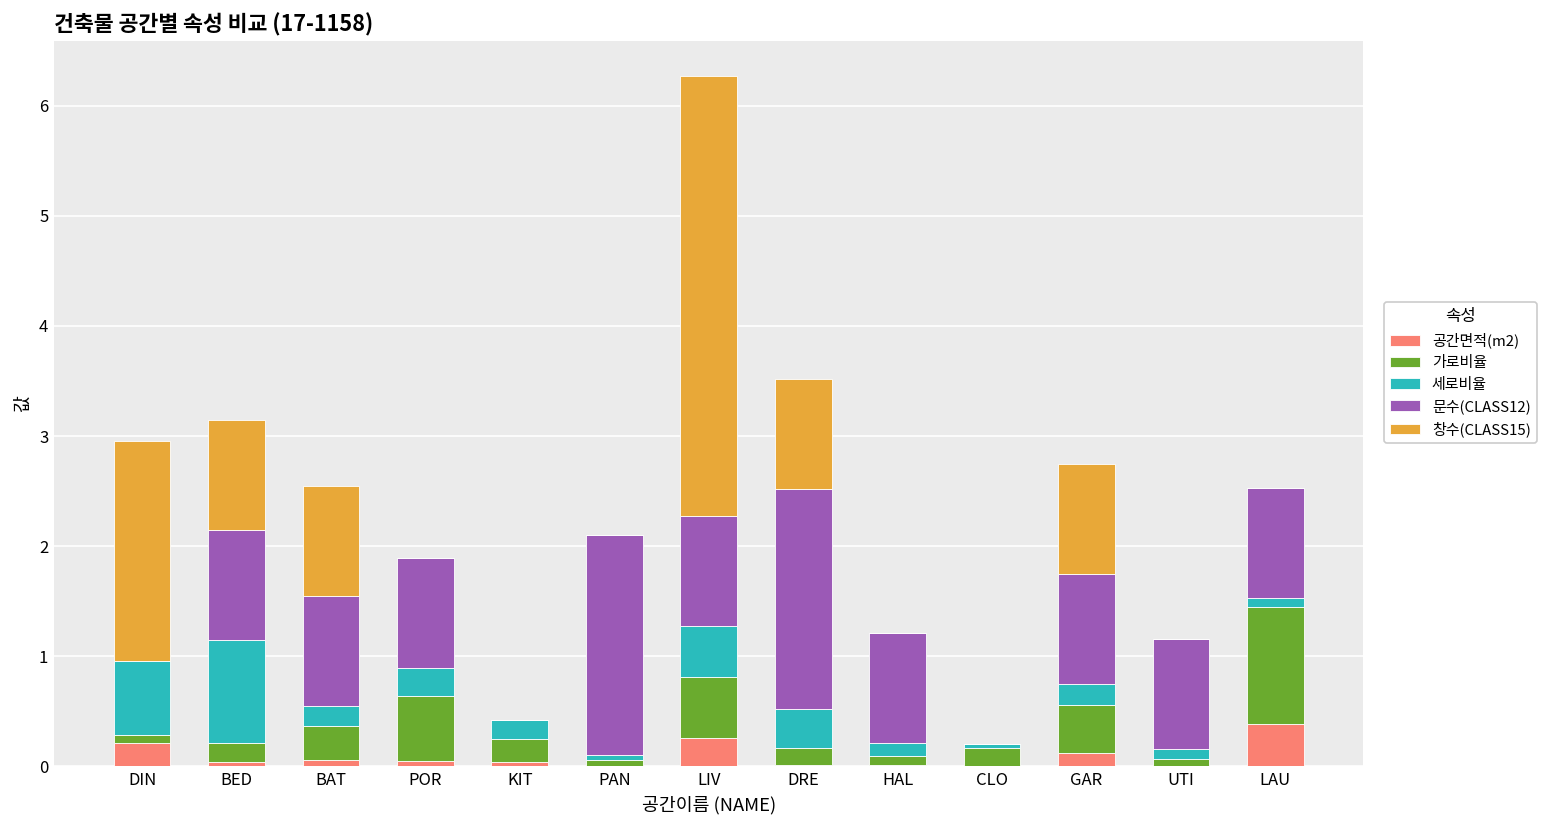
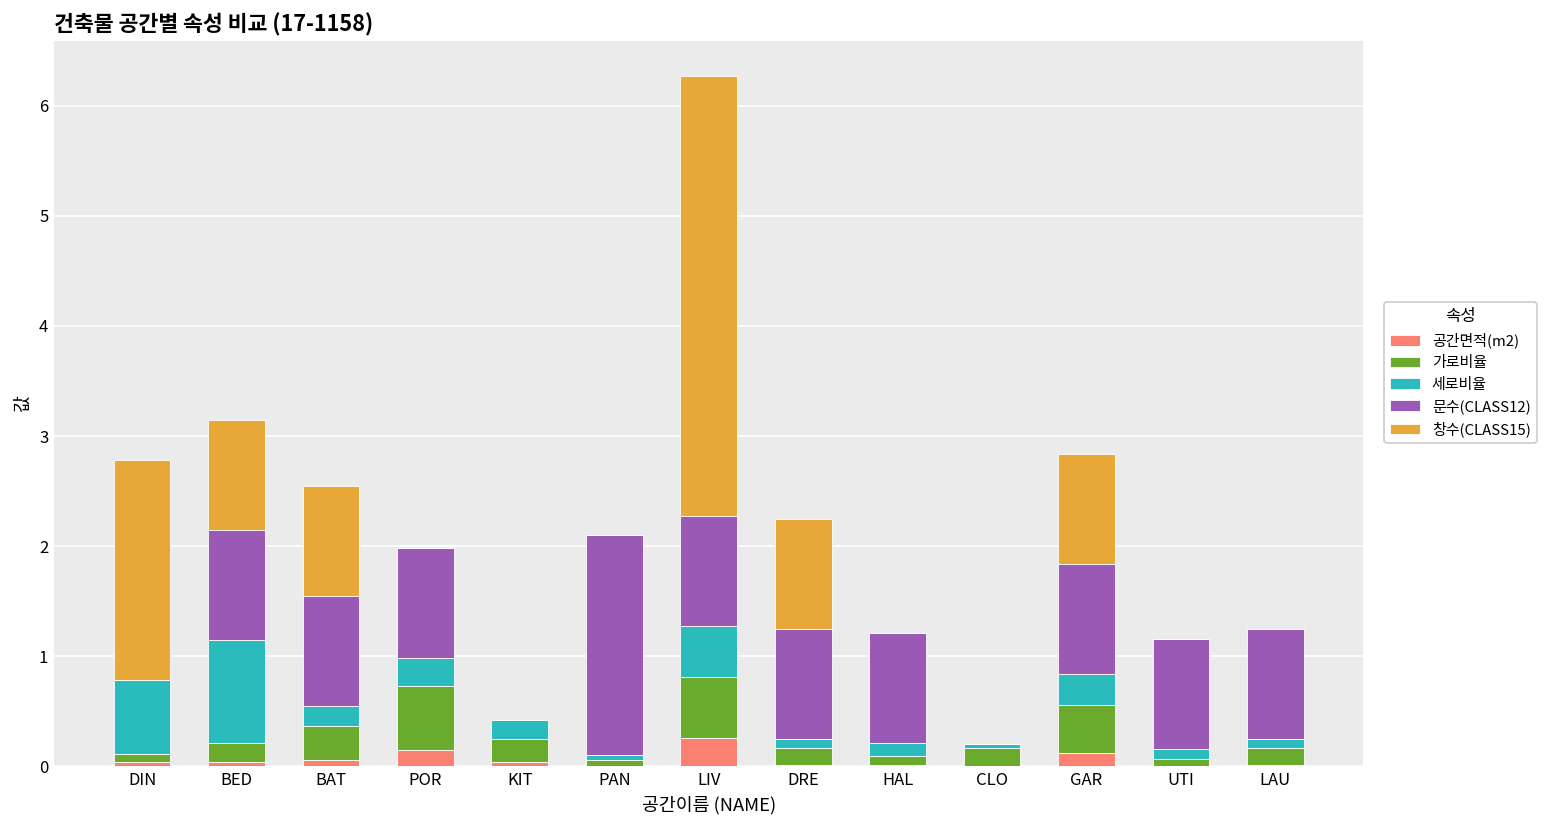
  {
    "공간면적(m2)": {
-     "DIN": 0.2,
+     "DIN": 0.0,
      "BED": 0.0,
      "BAT": 0.1,
-     "POR": 0.05,
+     "POR": 0.15,
      "KIT": 0.0,
      "LIV": 0.3,
      "GAR": 0.1,
-     "LAU": 0.4
+     "LAU": 0.0
    },
    "가로비율": {
      "DIN": 0.1,
      "BED": 0.2,
      "BAT": 0.3,
      "POR": 0.6,
      "KIT": 0.2,
      "PAN": 0.1,
      "LIV": 0.6,
      "DRE": 0.2,
      "HAL": 0.1,
      "CLO": 0.2,
      "GAR": 0.4,
      "UTI": 0.1,
-     "LAU": 1.1
+     "LAU": 0.2
    },
    "세로비율": {
      "DIN": 0.7,
      "BED": 0.9,
      "BAT": 0.2,
      "POR": 0.3,
      "KIT": 0.2,
      "PAN": 0.0,
      "LIV": 0.5,
-     "DRE": 0.4,
+     "DRE": 0.1,
      "HAL": 0.1,
      "CLO": 0.0,
-     "GAR": 0.2,
+     "GAR": 0.3,
      "UTI": 0.1,
      "LAU": 0.1
    },
    "문수(CLASS12)": {
      "DIN": 0,
      "BED": 1,
      "BAT": 1,
      "POR": 1,
      "KIT": 0,
      "PAN": 2,
      "LIV": 1,
-     "DRE": 2,
+     "DRE": 1,
      "HAL": 1,
      "CLO": 0,
      "GAR": 1,
      "UTI": 1,
      "LAU": 1
    },
    "창수(CLASS15)": {
      "DIN": 2.0,
      "BED": 1.0,
      "BAT": 1.0,
      "POR": 0.0,
      "KIT": 0.0,
      "PAN": 0.0,
      "LIV": 4.0,
      "DRE": 1.0,
      "HAL": 0.0,
      "CLO": 0.0,
      "GAR": 1.0,
      "UTI": 0.0,
      "LAU": 0.0
    }
  }
